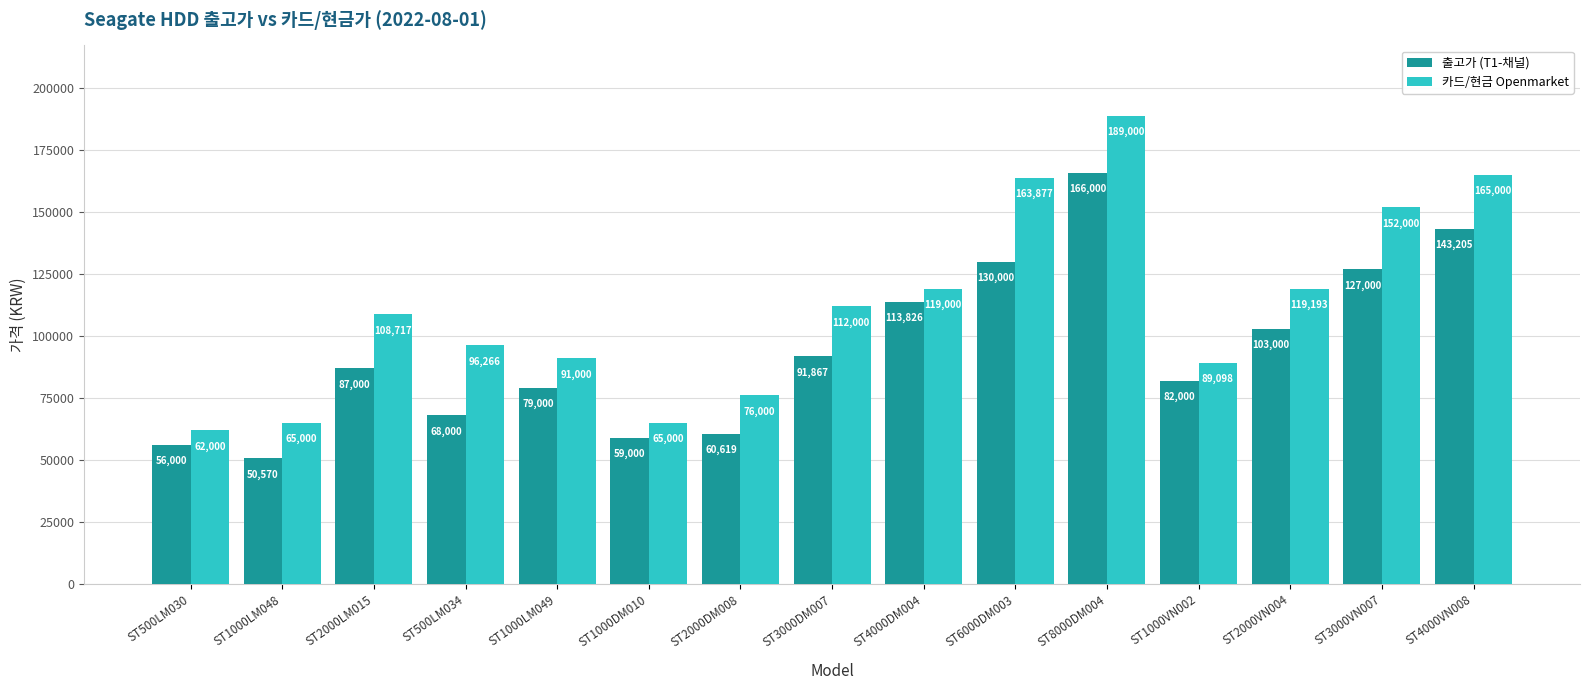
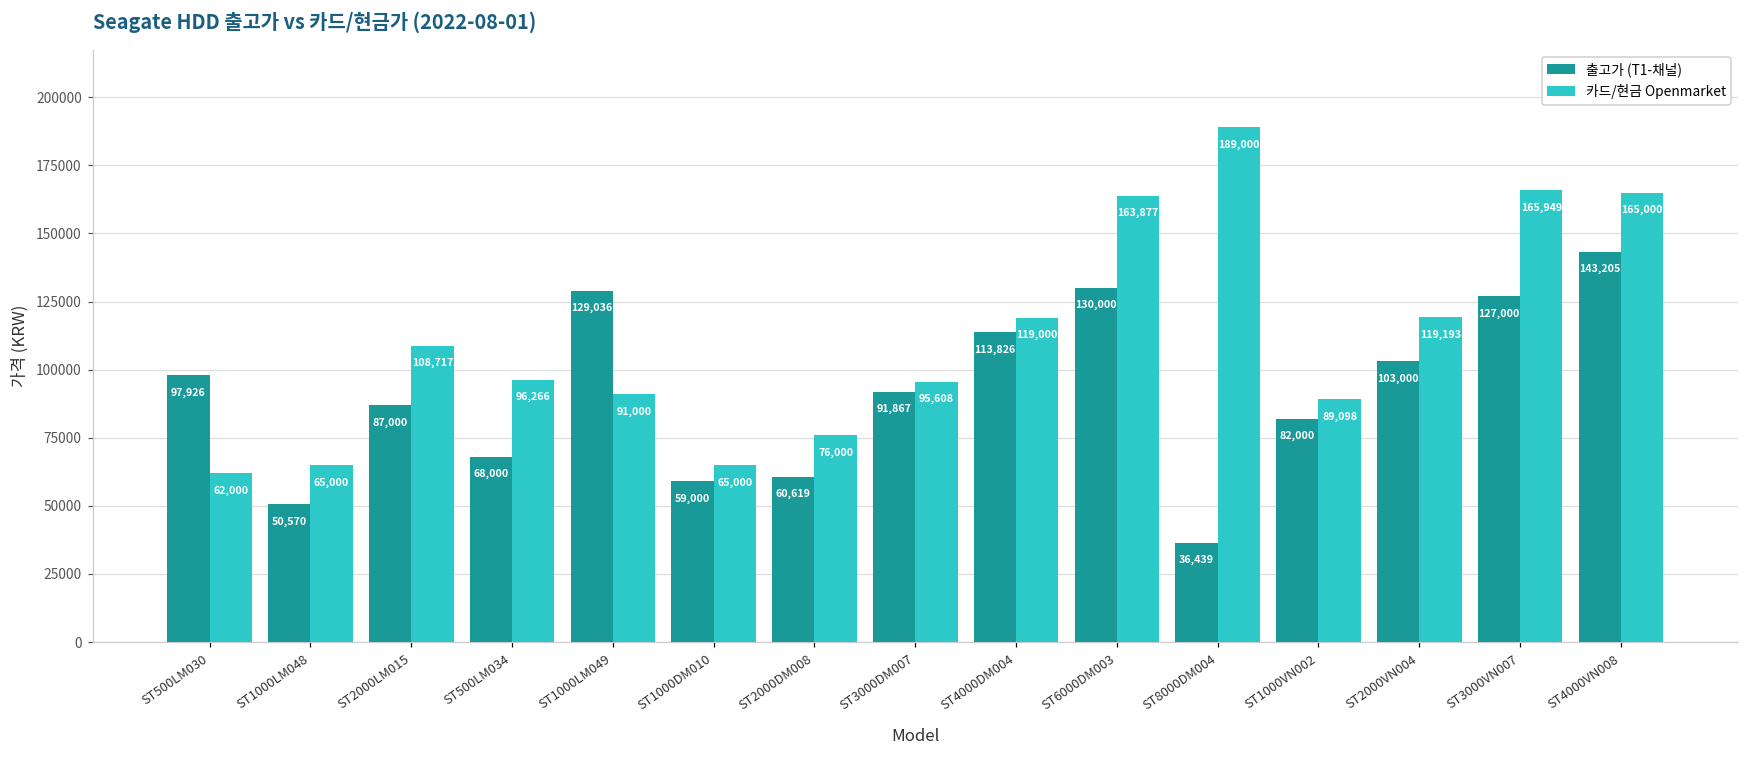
  {
    "출고가 (T1-채널)": {
-     "ST500LM030": "56,000",
+     "ST500LM030": "97,926",
      "ST1000LM048": "50,570",
      "ST2000LM015": "87,000",
      "ST500LM034": "68,000",
-     "ST1000LM049": "79,000",
+     "ST1000LM049": "129,036",
      "ST1000DM010": "59,000",
      "ST2000DM008": "60,619",
      "ST3000DM007": "91,867",
      "ST4000DM004": "113,826",
      "ST6000DM003": "130,000",
-     "ST8000DM004": "166,000",
+     "ST8000DM004": "36,439",
      "ST1000VN002": "82,000",
      "ST2000VN004": "103,000",
      "ST3000VN007": "127,000",
      "ST4000VN008": "143,205"
    },
    "카드/현금 Openmarket": {
      "ST500LM030": "62,000",
      "ST1000LM048": "65,000",
      "ST2000LM015": "108,717",
      "ST500LM034": "96,266",
      "ST1000LM049": "91,000",
      "ST1000DM010": "65,000",
      "ST2000DM008": "76,000",
-     "ST3000DM007": "112,000",
+     "ST3000DM007": "95,608",
      "ST4000DM004": "119,000",
      "ST6000DM003": "163,877",
      "ST8000DM004": "189,000",
      "ST1000VN002": "89,098",
      "ST2000VN004": "119,193",
-     "ST3000VN007": "152,000",
+     "ST3000VN007": "165,949",
      "ST4000VN008": "165,000"
    }
  }
